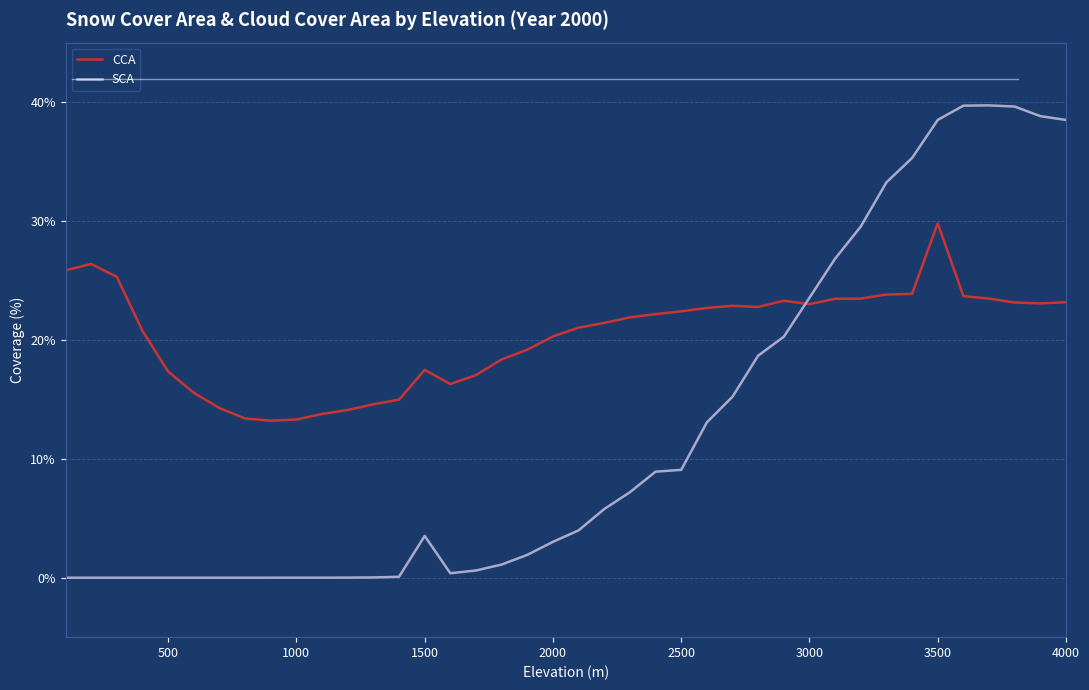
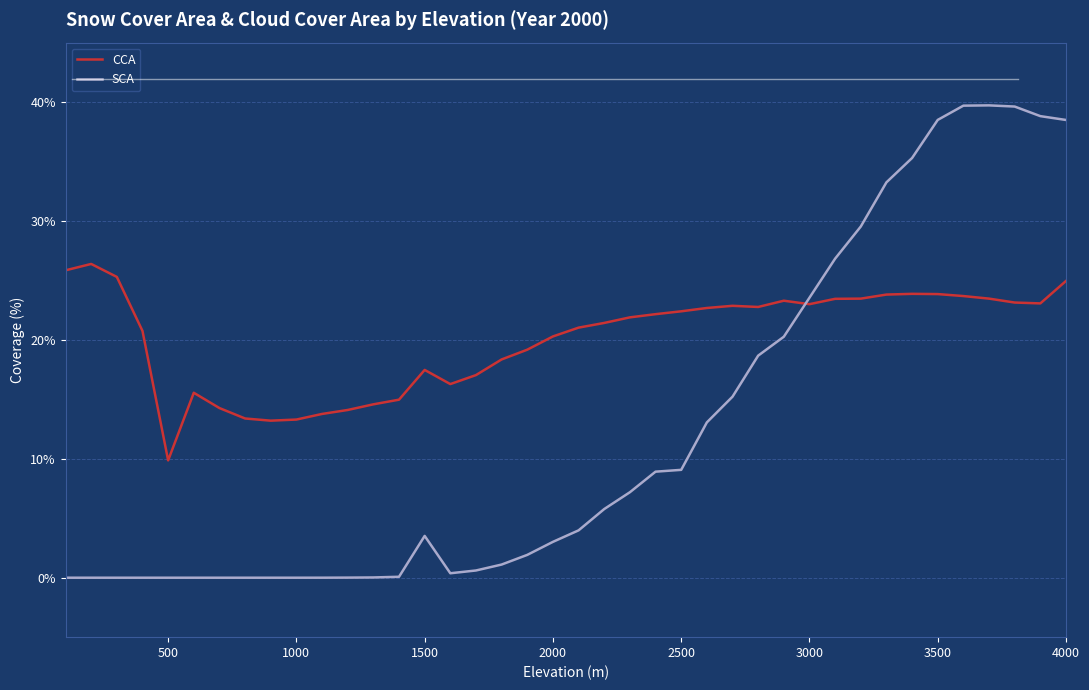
  {
    "CCA": {
-     "500": "17.3%",
+     "500": "9.9%",
      "1000": "13.3%",
      "1500": "17.5%",
      "2000": "20.3%",
      "2500": "22.4%",
      "3000": "23.0%",
-     "3500": "29.8%",
-     "4000": "23.2%"
+     "3500": "23.9%",
+     "4000": "25.0%"
    },
    "SCA": {
      "500": "0.0%",
      "1000": "0.0%",
      "1500": "3.5%",
      "2000": "3.0%",
      "2500": "9.1%",
      "3000": "23.5%",
      "3500": "38.5%",
      "4000": "38.5%"
    }
  }
